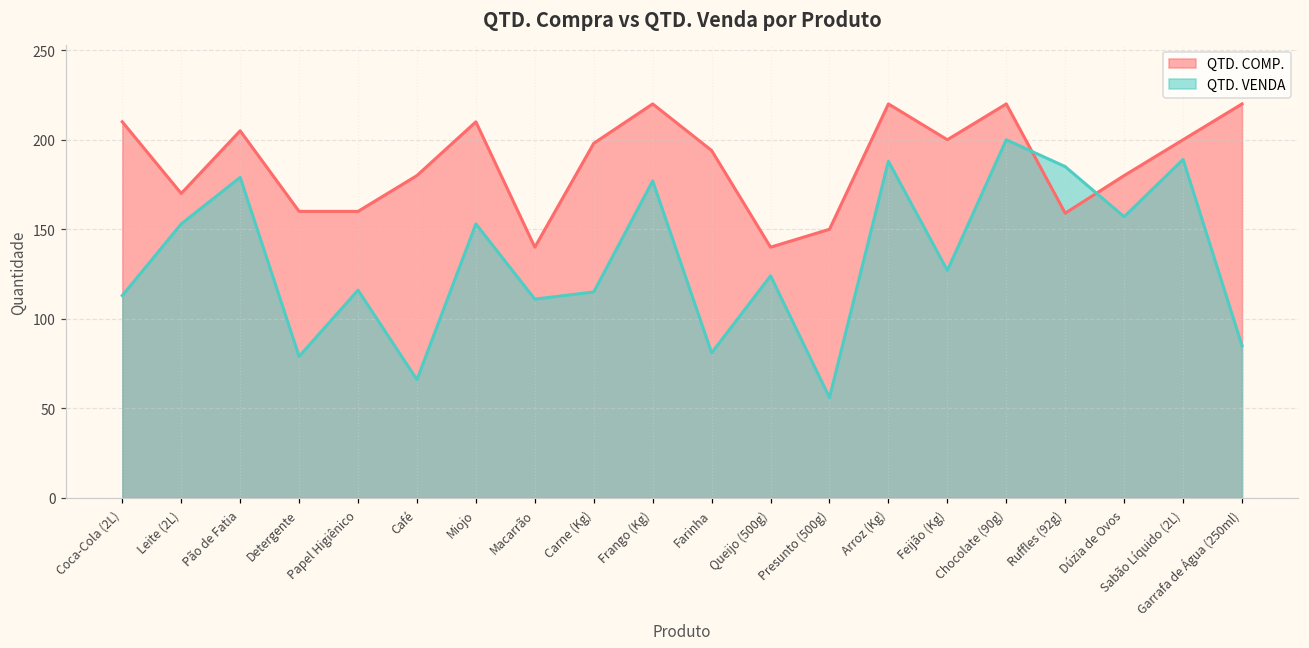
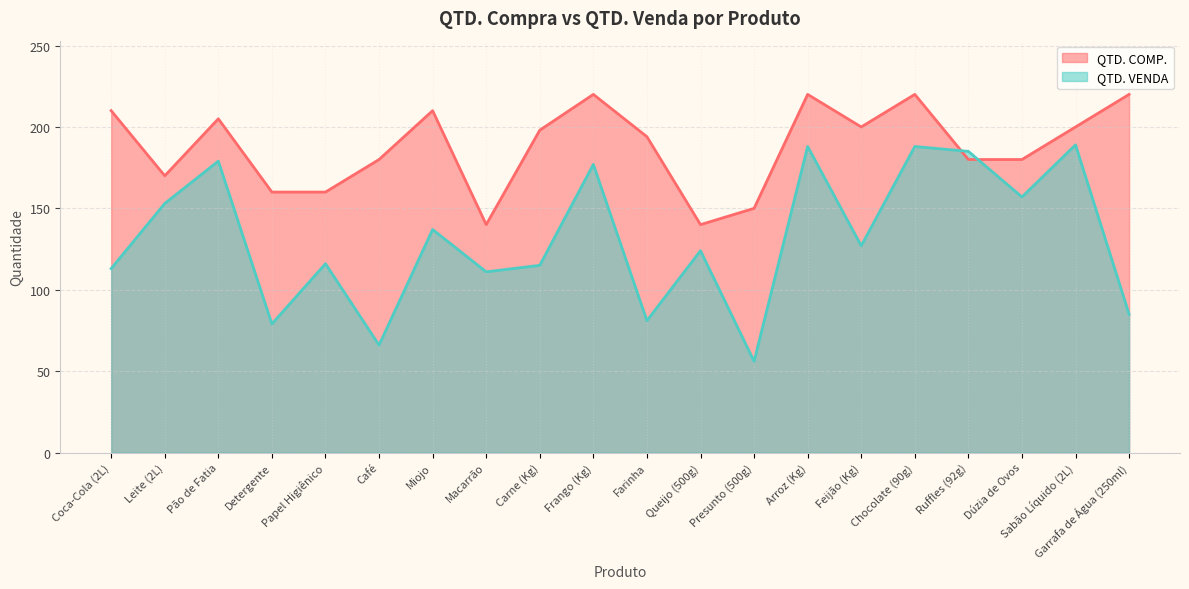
  {
    "QTD. COMP.": {
      "Coca-Cola (2L)": 210,
      "Leite (2L)": 170,
      "Pão de Fatia": 205,
      "Detergente": 160,
      "Papel Higiênico": 160,
      "Café": 180,
      "Miojo": 210,
      "Macarrão": 140,
      "Carne (Kg)": 198,
      "Frango (Kg)": 220,
      "Farinha": 194,
      "Queijo (500g)": 140,
      "Presunto (500g)": 150,
      "Arroz (Kg)": 220,
      "Feijão (Kg)": 200,
      "Chocolate (90g)": 220,
-     "Ruffles (92g)": 159,
+     "Ruffles (92g)": 180,
      "Dúzia de Ovos": 180,
      "Sabão Líquido (2L)": 200,
      "Garrafa de Água (250ml)": 220
    },
    "QTD. VENDA": {
      "Coca-Cola (2L)": 113,
      "Leite (2L)": 153,
      "Pão de Fatia": 179,
      "Detergente": 79,
      "Papel Higiênico": 116,
      "Café": 66,
-     "Miojo": 153,
+     "Miojo": 137,
      "Macarrão": 111,
      "Carne (Kg)": 115,
      "Frango (Kg)": 177,
      "Farinha": 81,
      "Queijo (500g)": 124,
      "Presunto (500g)": 56,
      "Arroz (Kg)": 188,
      "Feijão (Kg)": 127,
-     "Chocolate (90g)": 200,
+     "Chocolate (90g)": 188,
      "Ruffles (92g)": 185,
      "Dúzia de Ovos": 157,
      "Sabão Líquido (2L)": 189,
      "Garrafa de Água (250ml)": 85
    }
  }
